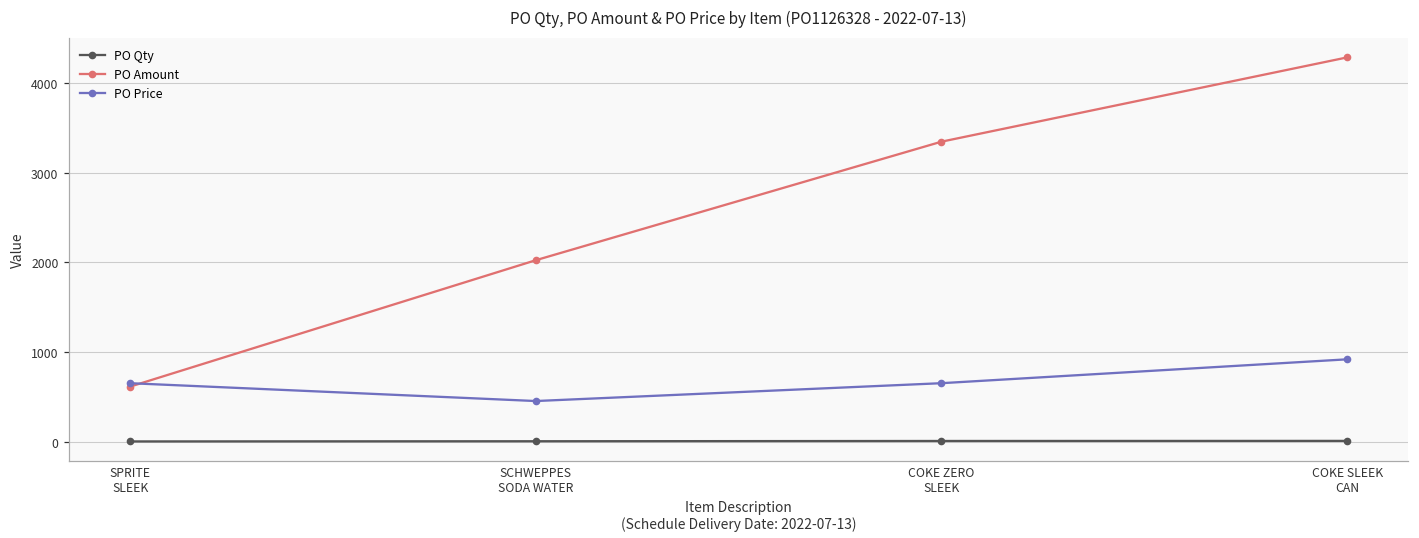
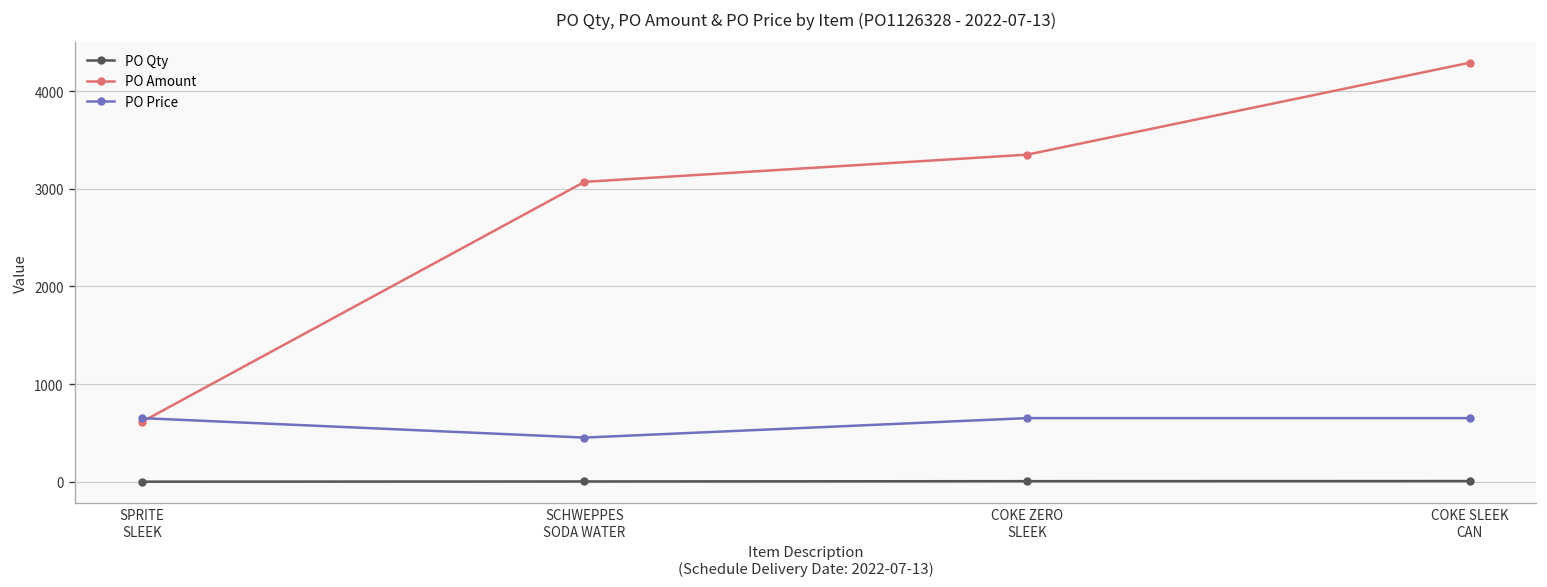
  {
    "PO Qty": {
      "SPRITE SLEEK": 0,
      "SCHWEPPES SODA WATER": 0,
      "COKE ZERO SLEEK": 0,
      "COKE SLEEK CAN": 0
    },
    "PO Amount": {
      "SPRITE SLEEK": 600,
-     "SCHWEPPES SODA WATER": 2000,
+     "SCHWEPPES SODA WATER": 3100,
      "COKE ZERO SLEEK": 3300,
      "COKE SLEEK CAN": 4300
    },
    "PO Price": {
      "SPRITE SLEEK": 700,
      "SCHWEPPES SODA WATER": 500,
      "COKE ZERO SLEEK": 700,
-     "COKE SLEEK CAN": 900
+     "COKE SLEEK CAN": 700
    }
  }
